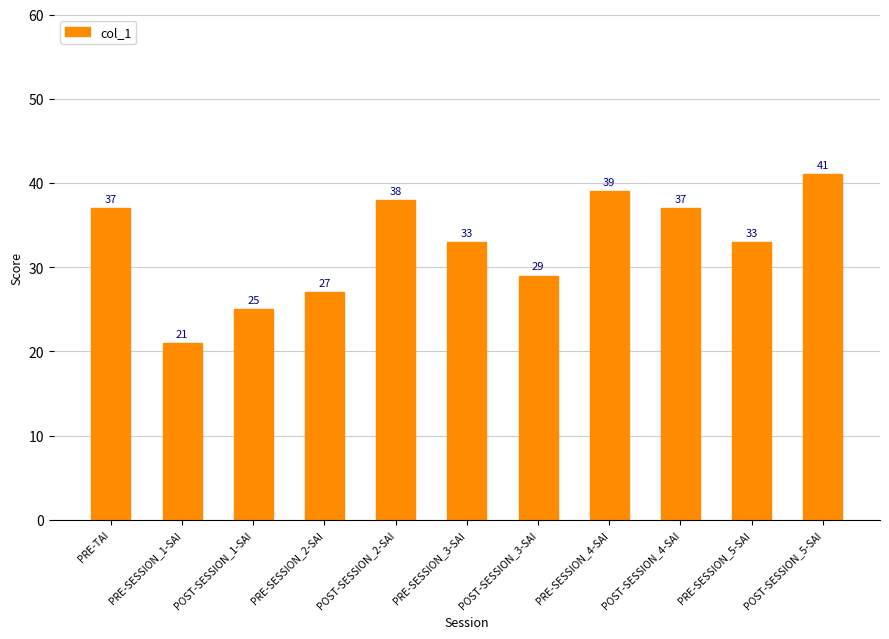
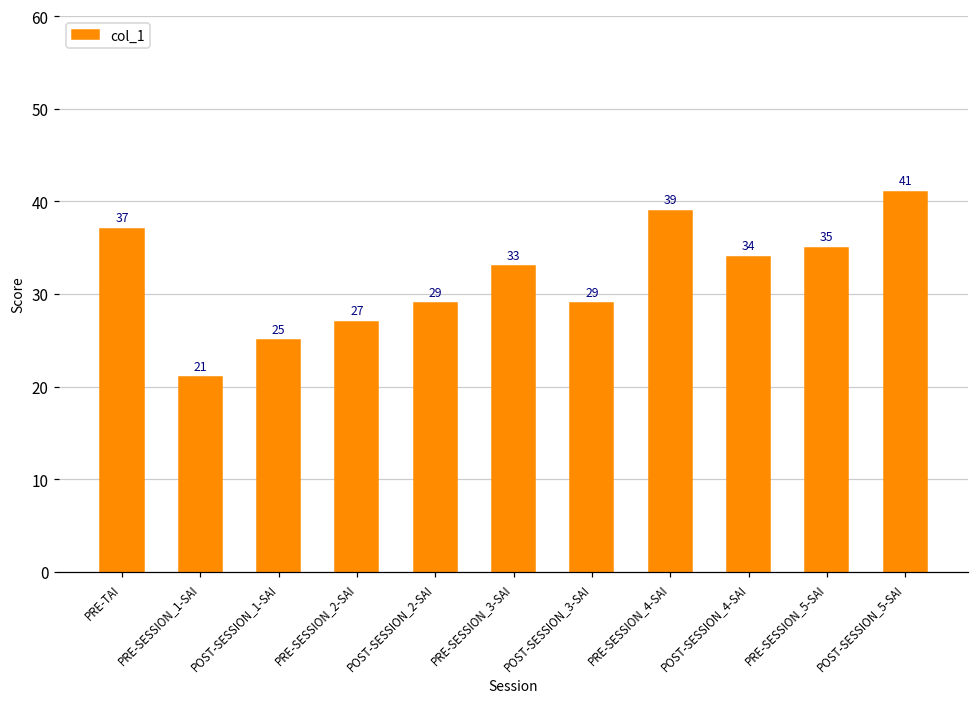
  {
    "PRE-TAI": 37,
    "PRE-SESSION_1-SAI": 21,
    "POST-SESSION_1-SAI": 25,
    "PRE-SESSION_2-SAI": 27,
-   "POST-SESSION_2-SAI": 38,
+   "POST-SESSION_2-SAI": 29,
    "PRE-SESSION_3-SAI": 33,
    "POST-SESSION_3-SAI": 29,
    "PRE-SESSION_4-SAI": 39,
-   "POST-SESSION_4-SAI": 37,
-   "PRE-SESSION_5-SAI": 33,
+   "POST-SESSION_4-SAI": 34,
+   "PRE-SESSION_5-SAI": 35,
    "POST-SESSION_5-SAI": 41
  }
